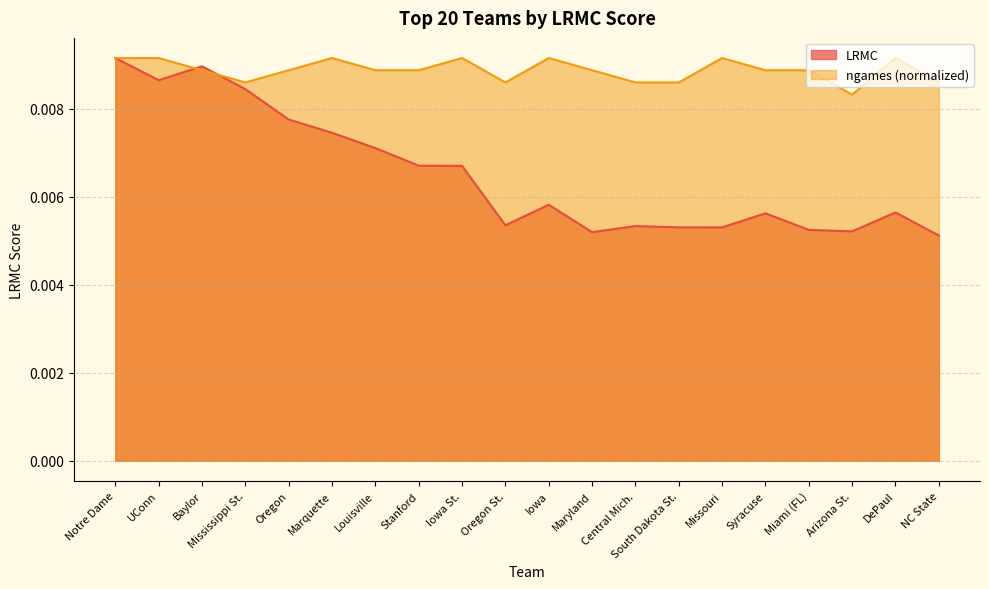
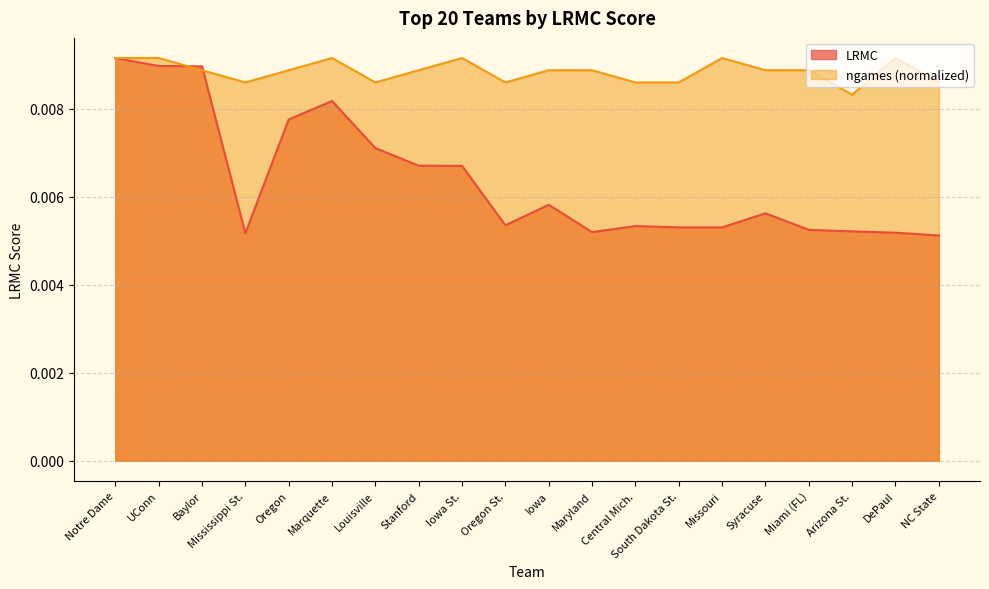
  {
    "LRMC": {
-     "UConn": 0.0087,
+     "UConn": 0.0090,
      "Baylor": 0.0090,
-     "Mississippi St.": 0.0085,
+     "Mississippi St.": 0.0052,
      "Oregon": 0.0078,
-     "Marquette": 0.0075,
+     "Marquette": 0.0082,
      "Louisville": 0.0071,
      "Stanford": 0.0067,
      "Iowa St.": 0.0067,
      "Oregon St.": 0.0054,
      "Iowa": 0.0058,
      "Maryland": 0.0052,
      "Central Mich.": 0.0053,
      "South Dakota St.": 0.0053,
      "Missouri": 0.0053,
      "Syracuse": 0.0056,
      "Miami (FL)": 0.0053,
      "Arizona St.": 0.0052,
-     "DePaul": 0.0056,
+     "DePaul": 0.0052,
      "NC State": 0.0051
    },
    "ngames (normalized)": {
      "UConn": 0.0092,
      "Baylor": 0.0089,
      "Mississippi St.": 0.0086,
      "Oregon": 0.0089,
      "Marquette": 0.0092,
-     "Louisville": 0.0089,
+     "Louisville": 0.0086,
      "Stanford": 0.0089,
      "Iowa St.": 0.0092,
      "Oregon St.": 0.0086,
-     "Iowa": 0.0092,
+     "Iowa": 0.0089,
      "Maryland": 0.0089,
      "Central Mich.": 0.0086,
      "South Dakota St.": 0.0086,
      "Missouri": 0.0092,
      "Syracuse": 0.0089,
      "Arizona St.": 0.0083
    }
  }
